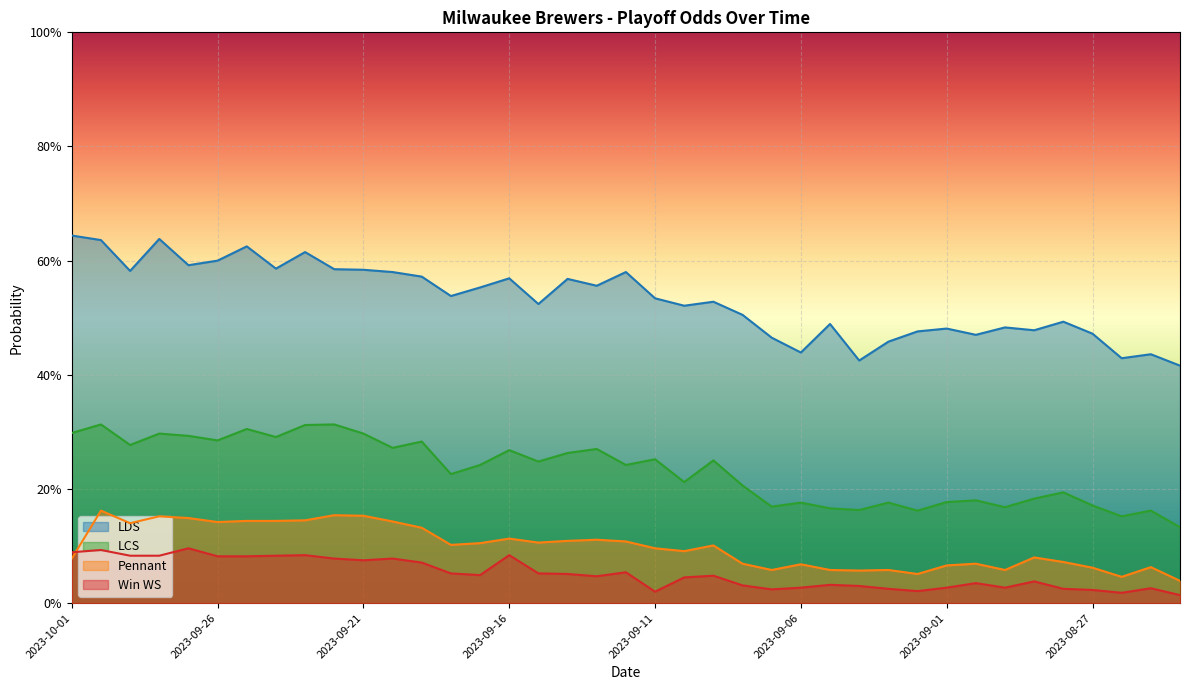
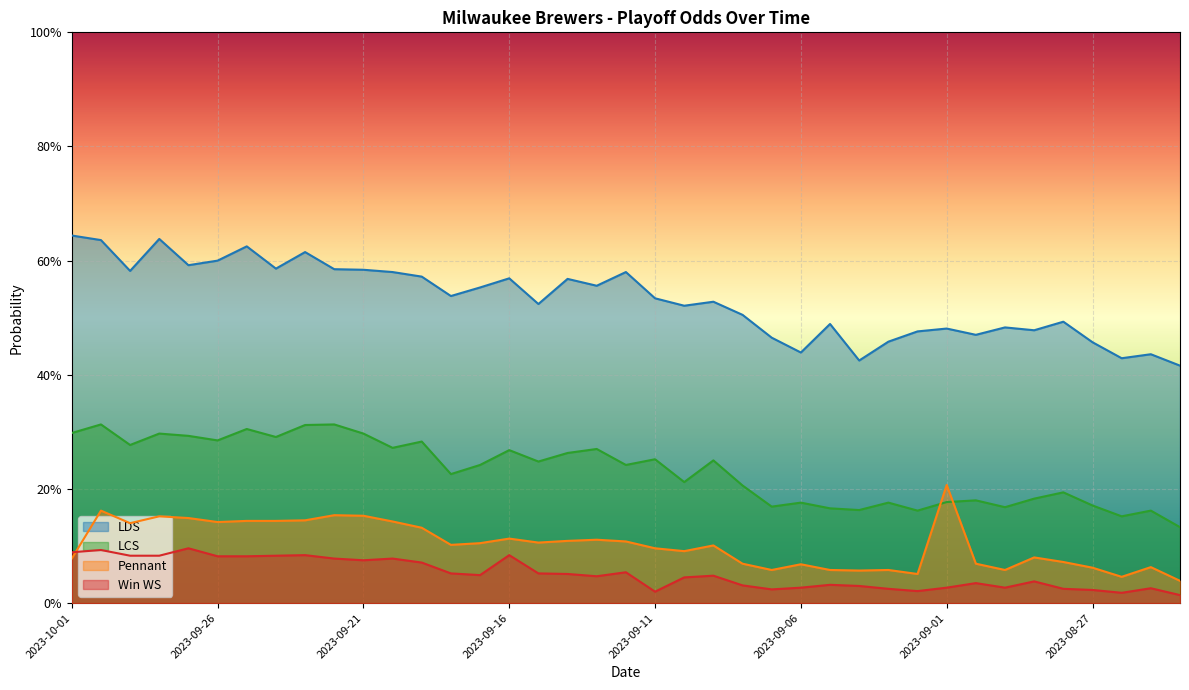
  {
    "LDS": {
      "2023-10-01": "64%",
      "2023-09-26": "60%",
      "2023-09-21": "58%",
      "2023-09-16": "57%",
      "2023-09-11": "53%",
      "2023-09-06": "44%",
      "2023-09-01": "48%",
-     "2023-08-27": "47%"
+     "2023-08-27": "46%"
    },
    "LCS": {
      "2023-10-01": "30%",
      "2023-09-26": "28%",
      "2023-09-21": "30%",
      "2023-09-16": "27%",
      "2023-09-11": "25%",
      "2023-09-06": "18%",
      "2023-09-01": "18%",
      "2023-08-27": "17%"
    },
    "Pennant": {
      "2023-10-01": "8%",
      "2023-09-26": "14%",
      "2023-09-21": "15%",
      "2023-09-16": "11%",
      "2023-09-11": "10%",
      "2023-09-06": "7%",
-     "2023-09-01": "7%",
+     "2023-09-01": "21%",
      "2023-08-27": "6%"
    },
    "Win WS": {
      "2023-10-01": "9%",
      "2023-09-26": "8%",
      "2023-09-21": "8%",
      "2023-09-16": "8%",
      "2023-09-11": "2%",
      "2023-09-06": "3%",
      "2023-09-01": "3%",
      "2023-08-27": "2%"
    }
  }
